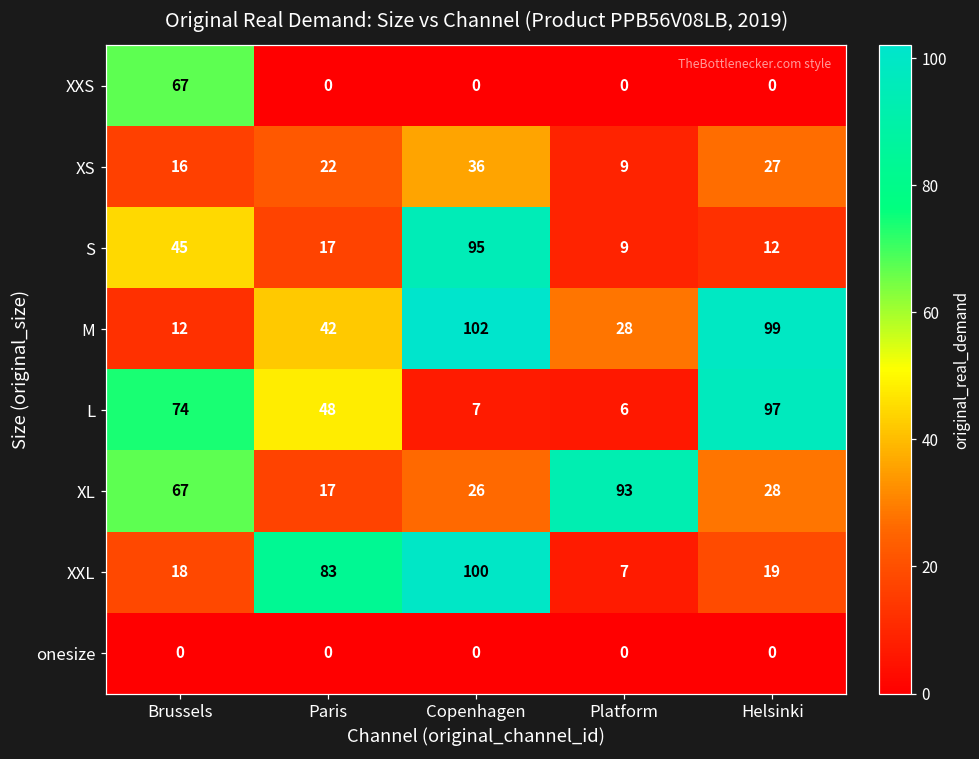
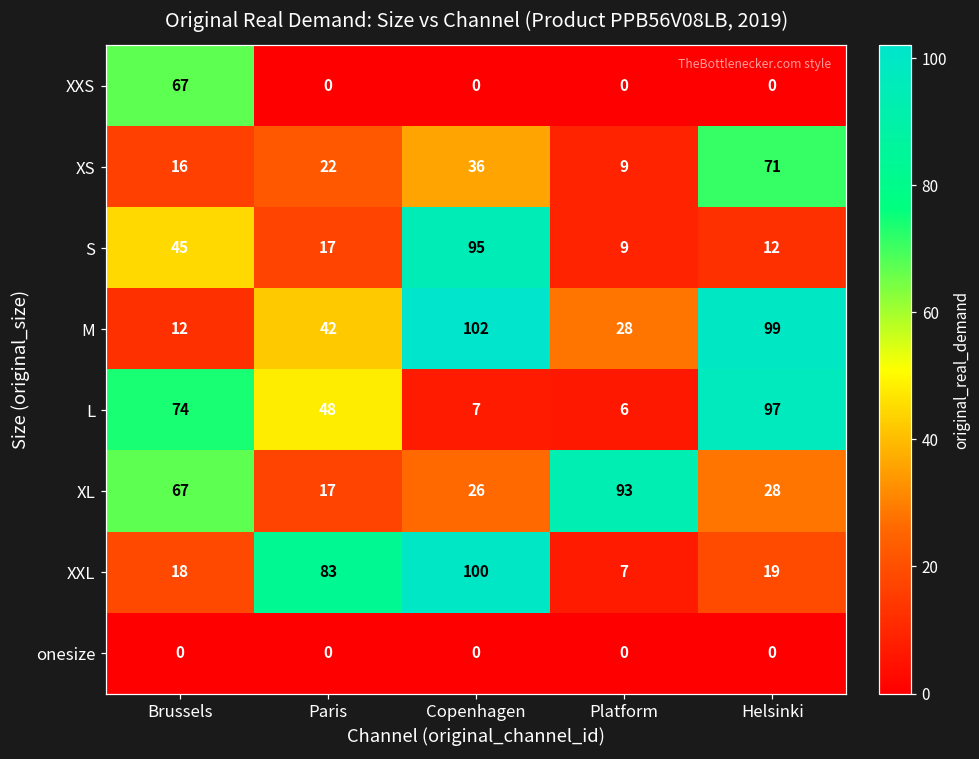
  {
    "XXS": {
      "Brussels": 67,
      "Paris": 0,
      "Copenhagen": 0,
      "Platform": 0
    },
    "XS": {
      "Brussels": 16,
      "Paris": 22,
      "Copenhagen": 36,
      "Platform": 9,
-     "Helsinki": 27
+     "Helsinki": 71
    },
    "S": {
      "Brussels": 45,
      "Paris": 17,
      "Copenhagen": 95,
      "Platform": 9,
      "Helsinki": 12
    },
    "M": {
      "Brussels": 12,
      "Paris": 42,
      "Copenhagen": 102,
      "Platform": 28,
      "Helsinki": 99
    },
    "L": {
      "Brussels": 74,
      "Paris": 48,
      "Copenhagen": 7,
      "Platform": 6,
      "Helsinki": 97
    },
    "XL": {
      "Brussels": 67,
      "Paris": 17,
      "Copenhagen": 26,
      "Platform": 93,
      "Helsinki": 28
    },
    "XXL": {
      "Brussels": 18,
      "Paris": 83,
      "Copenhagen": 100,
      "Platform": 7,
      "Helsinki": 19
    },
    "onesize": {
      "Brussels": 0,
      "Paris": 0,
      "Copenhagen": 0,
      "Platform": 0,
      "Helsinki": 0
    }
  }
